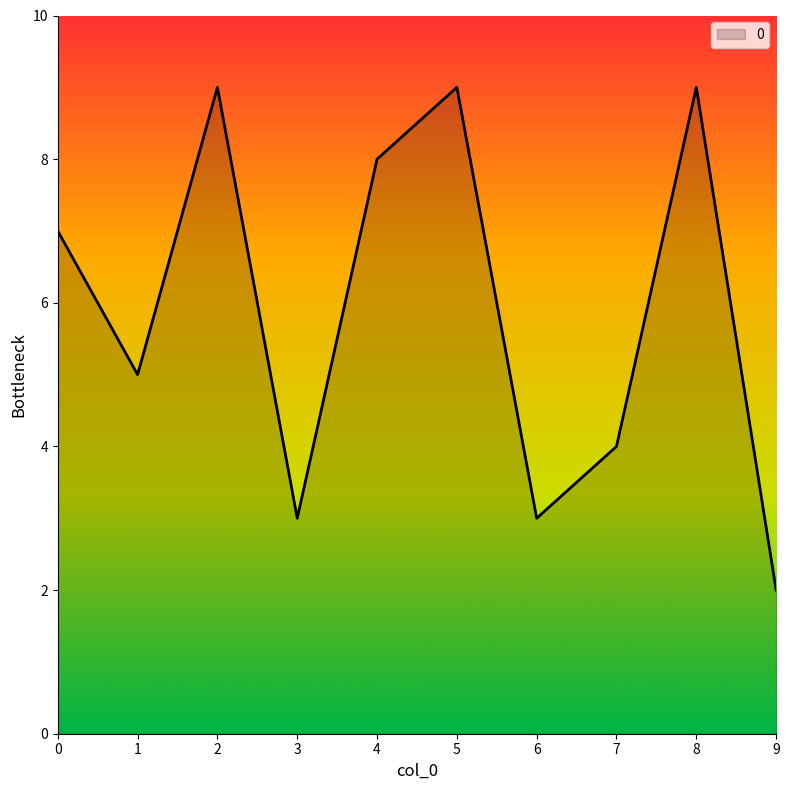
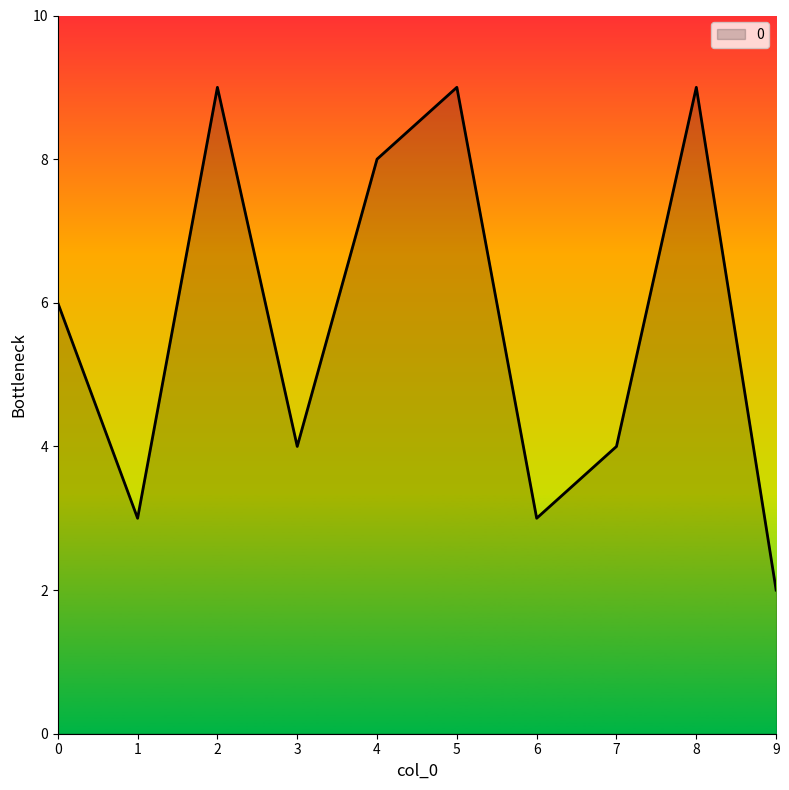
  {
-   "0": 7,
-   "1": 5,
+   "0": 6,
+   "1": 3,
    "2": 9,
-   "3": 3,
+   "3": 4,
    "4": 8,
    "5": 9,
    "6": 3,
    "7": 4,
    "8": 9,
    "9": 2
  }
